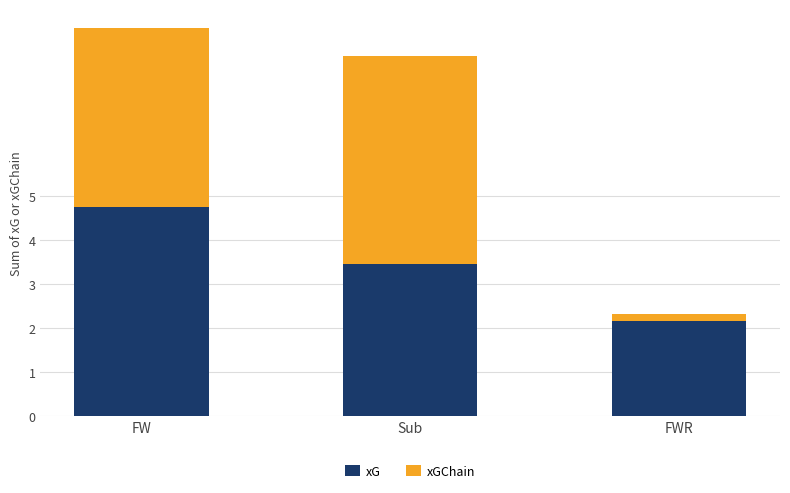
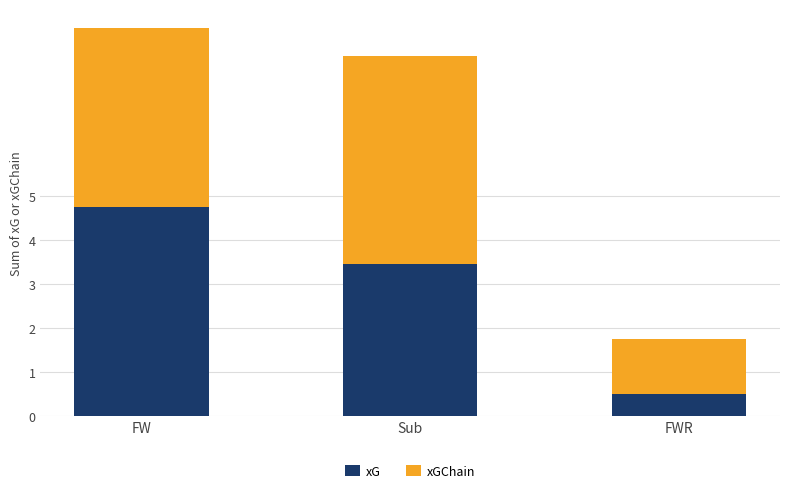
  {
    "xG": {
      "FW": 4.8,
      "Sub": 3.5,
-     "FWR": 2.2
+     "FWR": 0.5
    },
    "xGChain": {
      "FW": 4.1,
      "Sub": 4.7,
-     "FWR": 0.1
+     "FWR": 1.3
    }
  }
